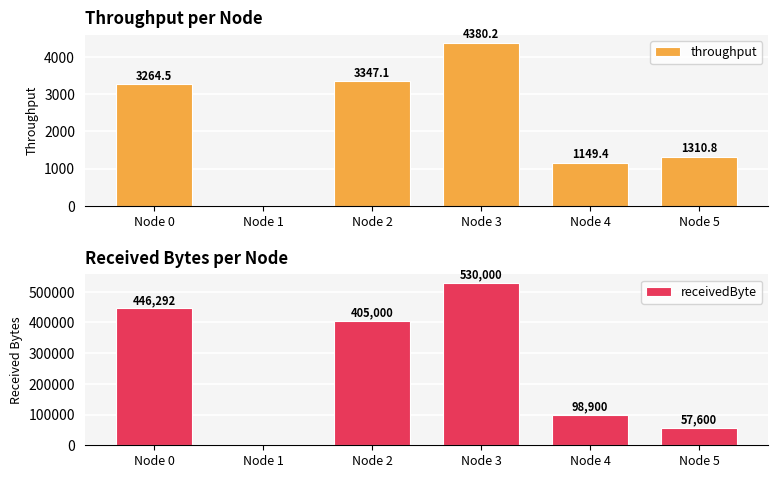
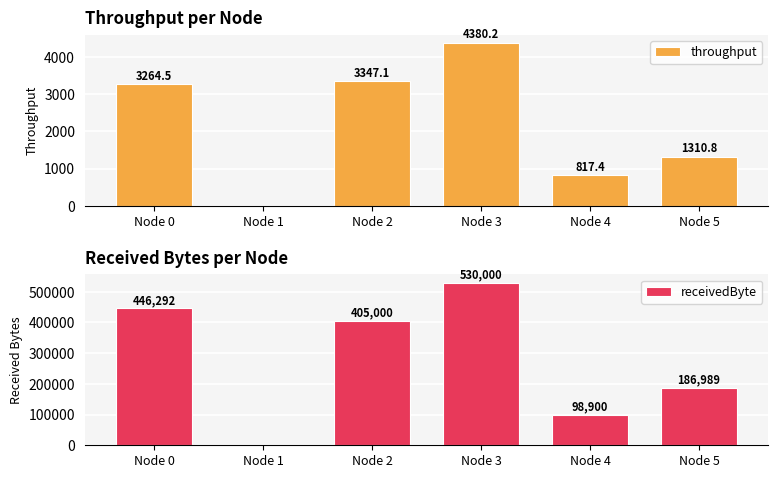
  {
    "Throughput per Node": {
      "Node 0": "3264.5",
      "Node 2": "3347.1",
      "Node 3": "4380.2",
-     "Node 4": "1149.4",
+     "Node 4": "817.4",
      "Node 5": "1310.8"
    },
    "Received Bytes per Node": {
      "Node 0": "446,292",
      "Node 2": "405,000",
      "Node 3": "530,000",
      "Node 4": "98,900",
-     "Node 5": "57,600"
+     "Node 5": "186,989"
    }
  }
